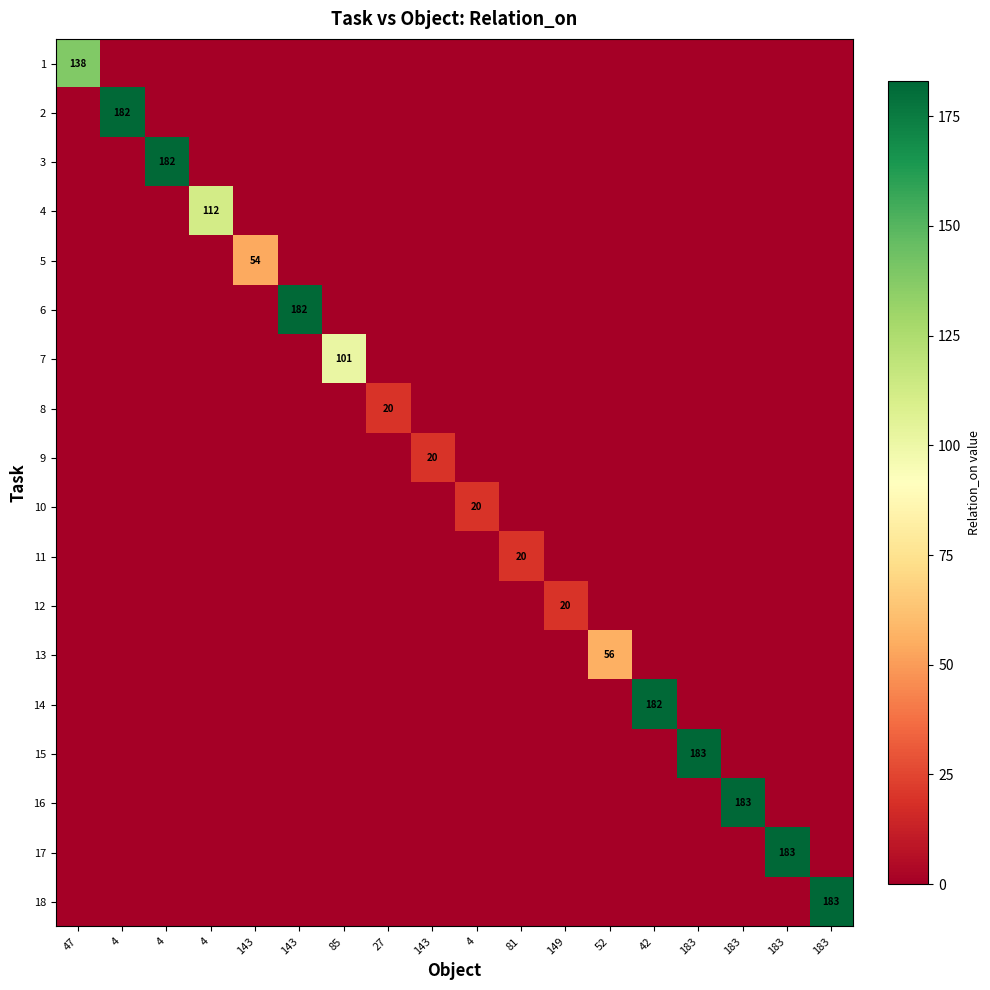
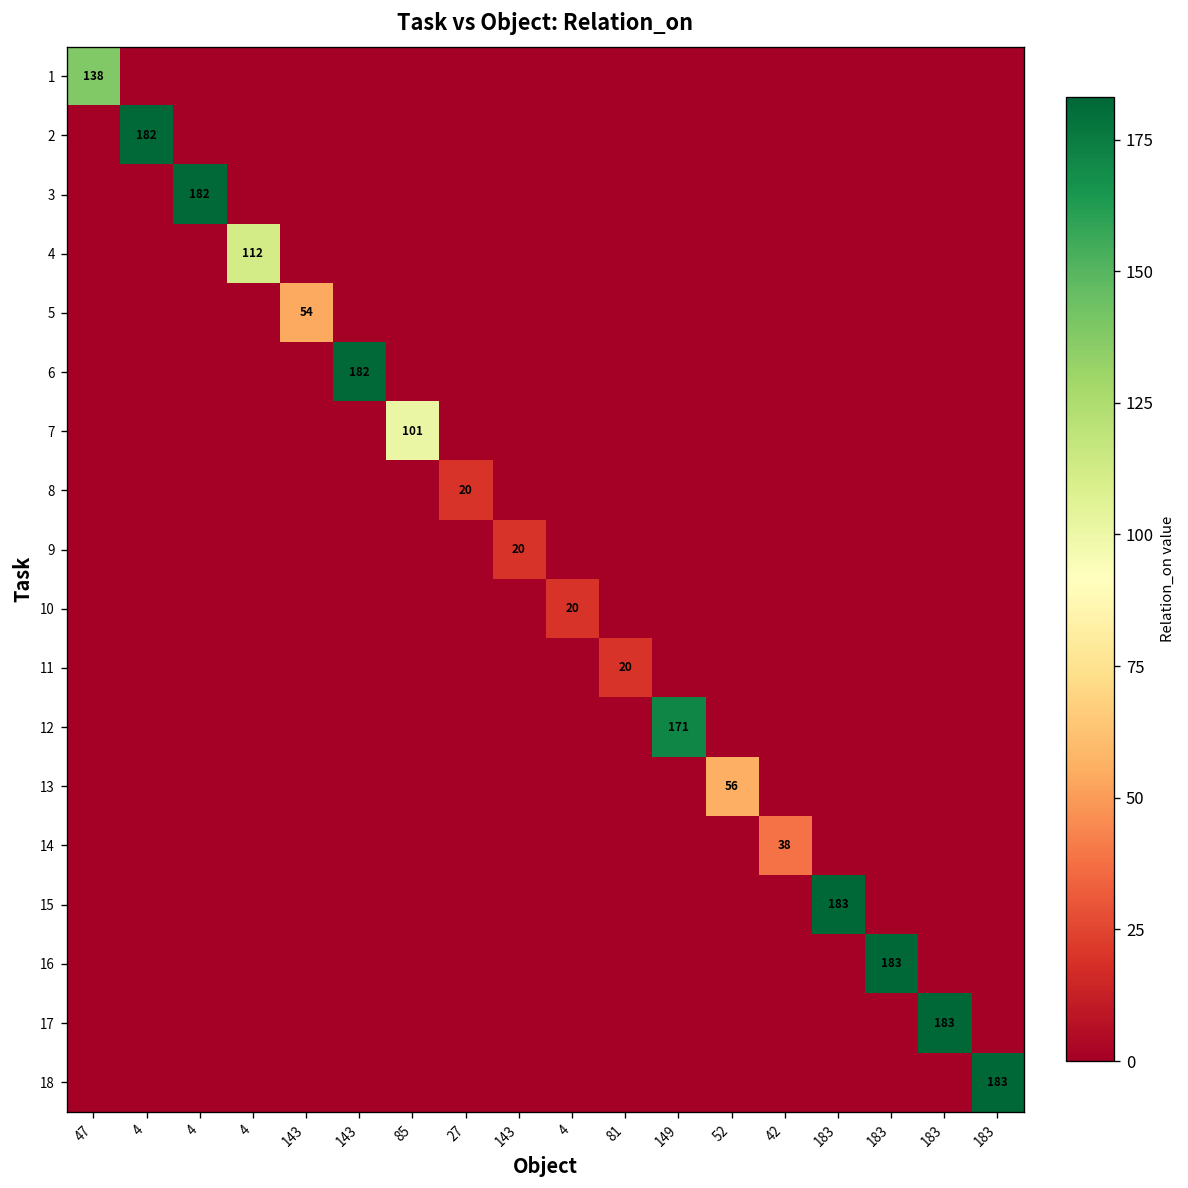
  {
    "1": {
      "47": 138
    },
    "7": {
      "85": 101
    },
    "8": {
      "27": 20
    },
    "11": {
      "81": 20
    },
    "12": {
-     "149": 20
+     "149": 171
    },
    "13": {
      "52": 56
    },
    "14": {
-     "42": 182
+     "42": 38
    }
  }
